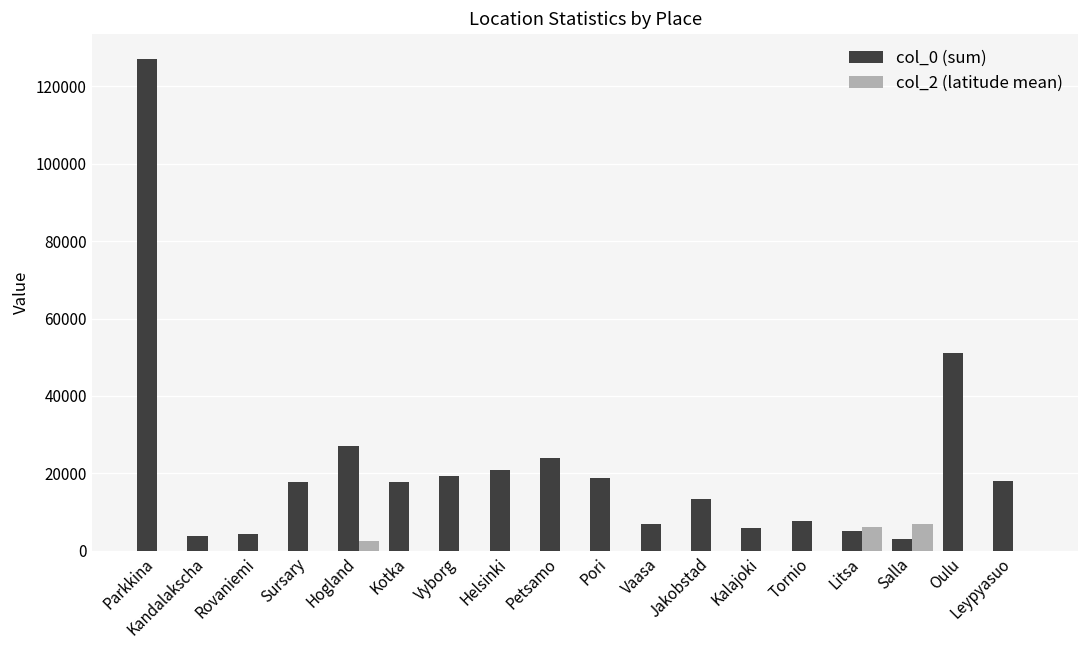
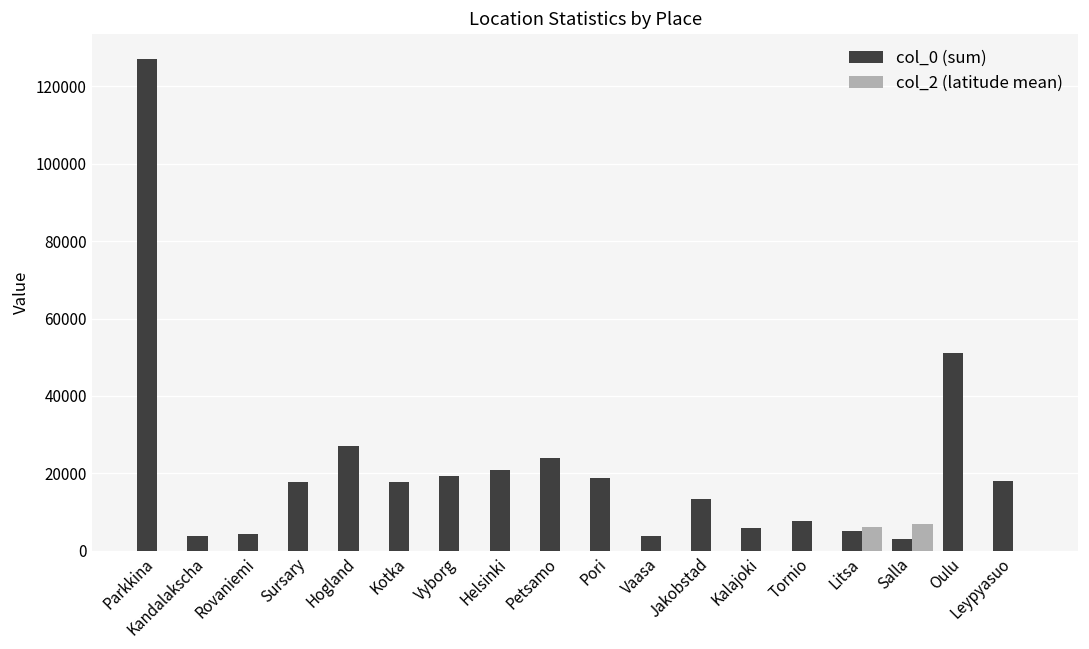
  {
    "col_0 (sum)": {
      "Parkkina": 127000,
      "Kandalakscha": 4000,
      "Rovaniemi": 4000,
      "Sursary": 18000,
      "Hogland": 27000,
      "Kotka": 18000,
      "Vyborg": 19000,
      "Helsinki": 21000,
      "Petsamo": 24000,
      "Pori": 19000,
-     "Vaasa": 7000,
+     "Vaasa": 4000,
      "Jakobstad": 14000,
      "Kalajoki": 6000,
      "Tornio": 8000,
      "Litsa": 5000,
      "Salla": 3000,
      "Oulu": 51000,
      "Leypyasuo": 18000
    },
    "col_2 (latitude mean)": {
-     "Hogland": 3000,
+     "Hogland": 0,
      "Litsa": 6000,
      "Salla": 7000
    }
  }
